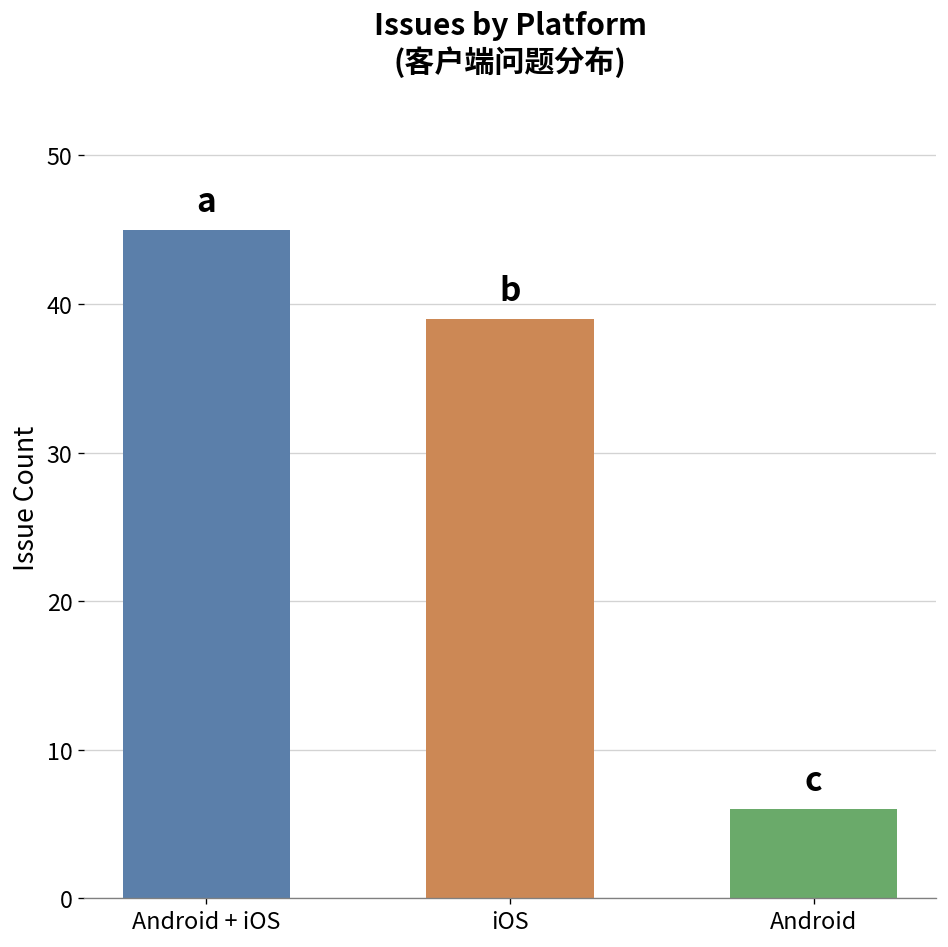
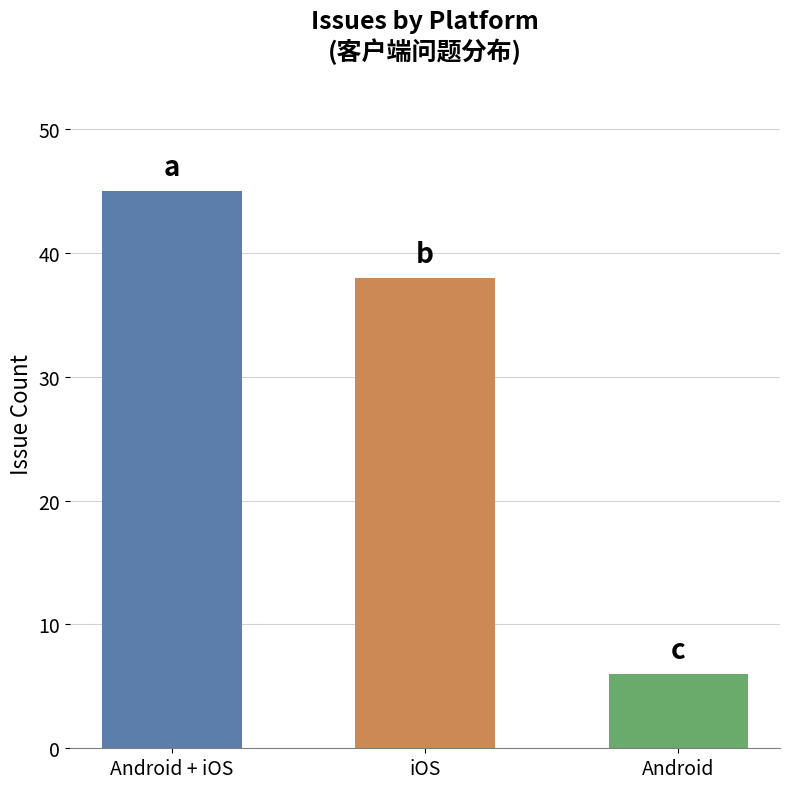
  {
    "Android + iOS": 45,
-   "iOS": 39,
+   "iOS": 38,
    "Android": 6
  }
